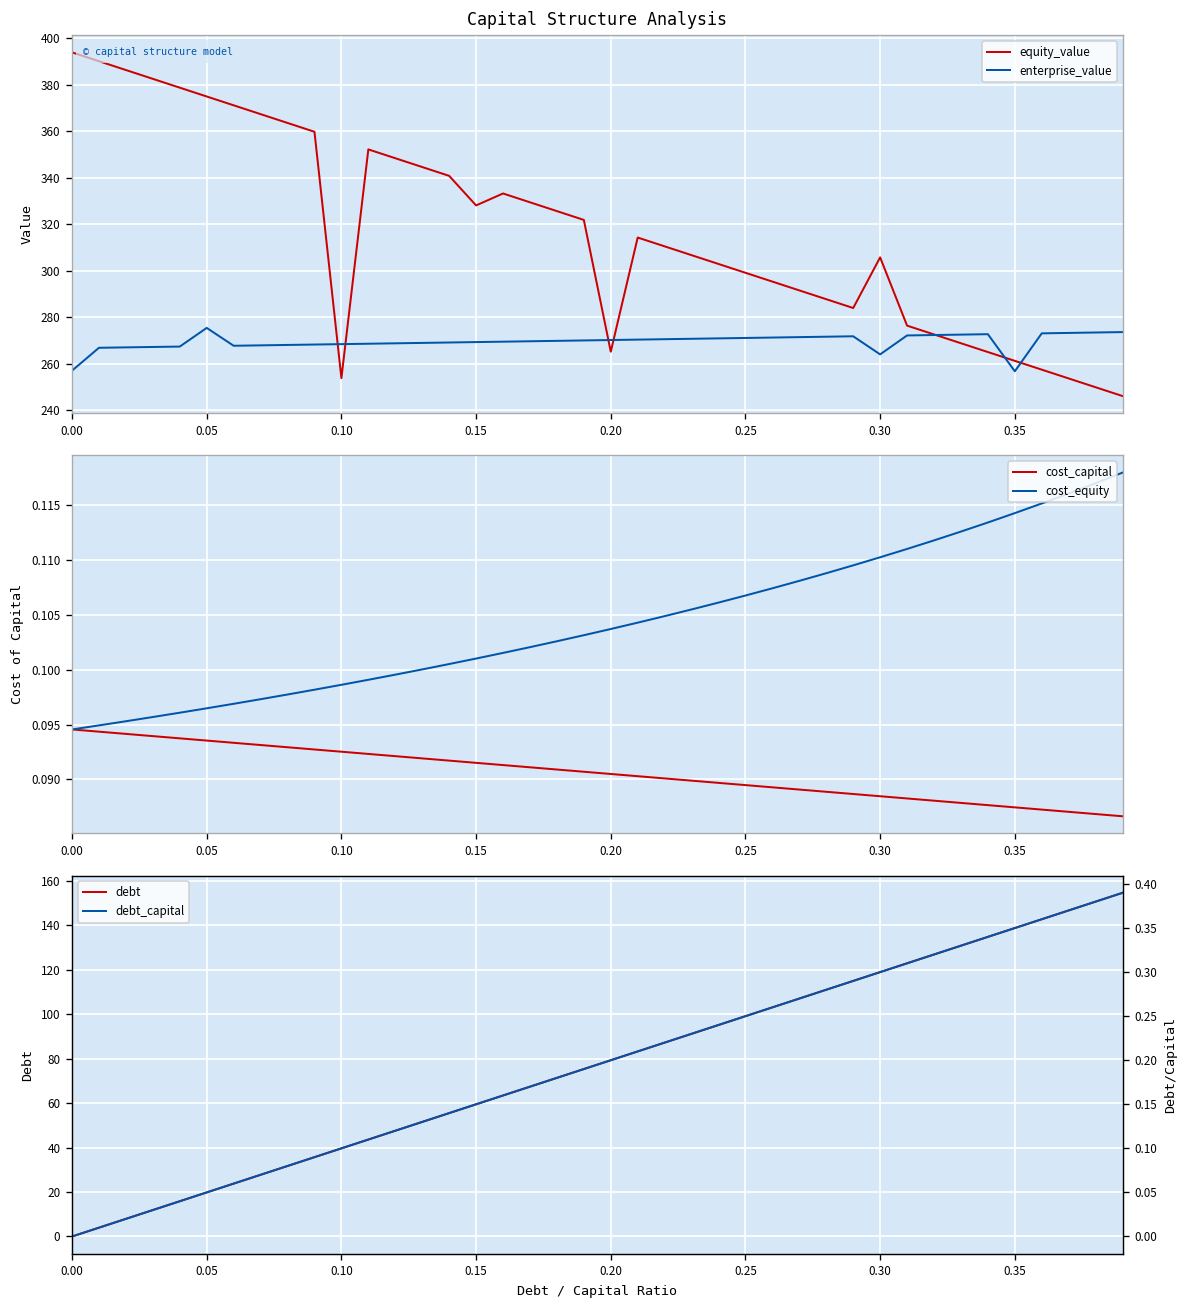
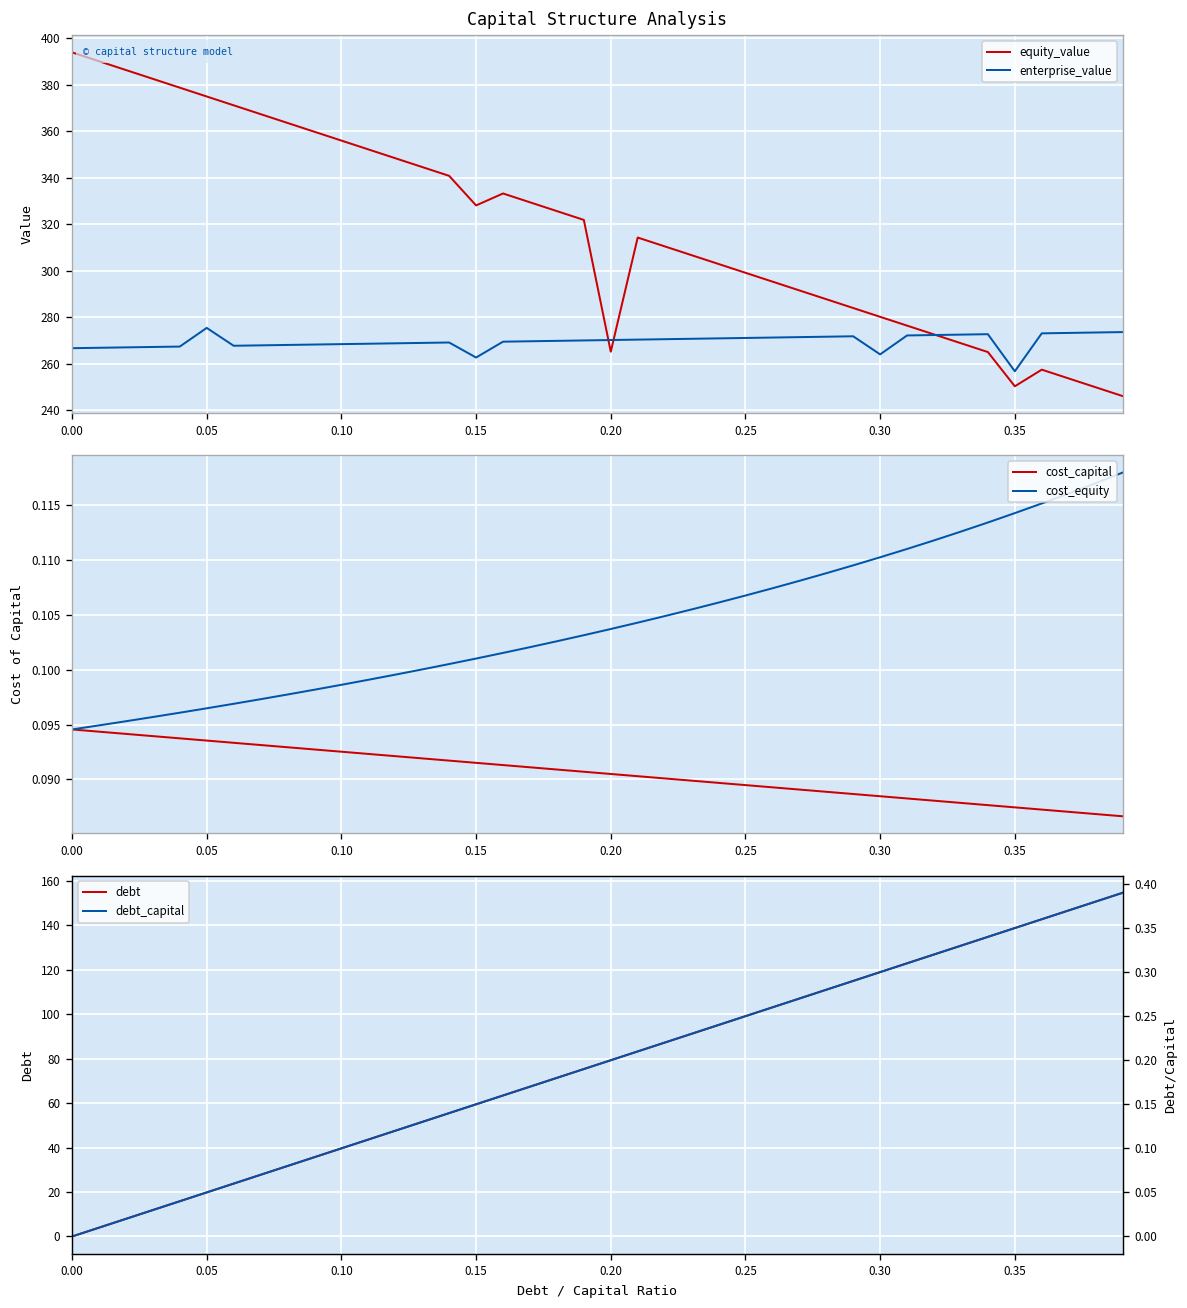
  {
    "Capital Structure Analysis": {
      "equity_value": {
        "0.00": 394,
        "0.05": 375,
-       "0.10": 254,
+       "0.10": 356,
        "0.15": 328,
        "0.20": 265,
        "0.25": 299,
-       "0.30": 306,
-       "0.35": 261
+       "0.30": 280,
+       "0.35": 250
      },
      "enterprise_value": {
-       "0.00": 257,
+       "0.00": 267,
        "0.05": 275,
        "0.10": 268,
-       "0.15": 269,
+       "0.15": 263,
        "0.20": 270,
        "0.25": 271,
        "0.30": 264,
        "0.35": 257
      }
    }
  }
